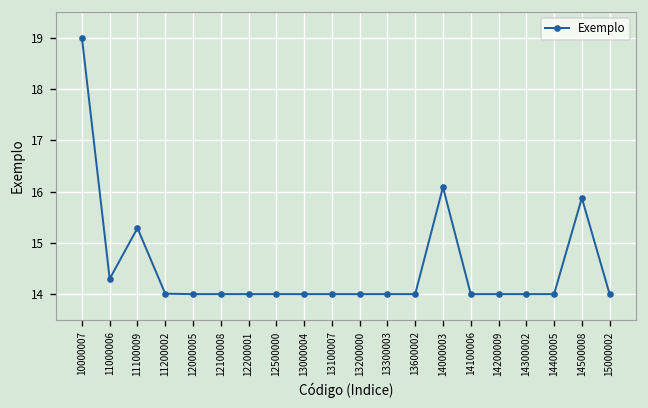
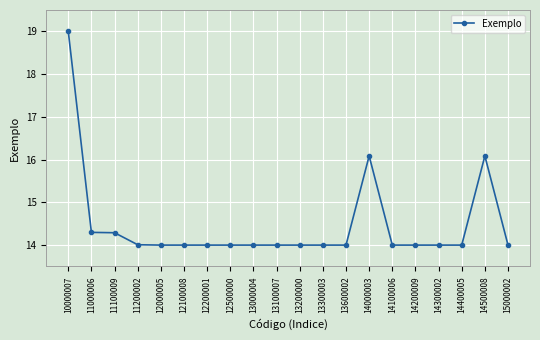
  {
    "10000007": 19.0,
    "11000006": 14.3,
-   "11100009": 15.3,
+   "11100009": 14.3,
    "11200002": 14.0,
    "12000005": 14.0,
    "12100008": 14.0,
    "12200001": 14.0,
    "12500000": 14.0,
    "13000004": 14.0,
    "13100007": 14.0,
    "13200000": 14.0,
    "13300003": 14.0,
    "13600002": 14.0,
    "14000003": 16.1,
    "14100006": 14.0,
    "14200009": 14.0,
    "14300002": 14.0,
    "14400005": 14.0,
-   "14500008": 15.9,
+   "14500008": 16.1,
    "15000002": 14.0
  }
